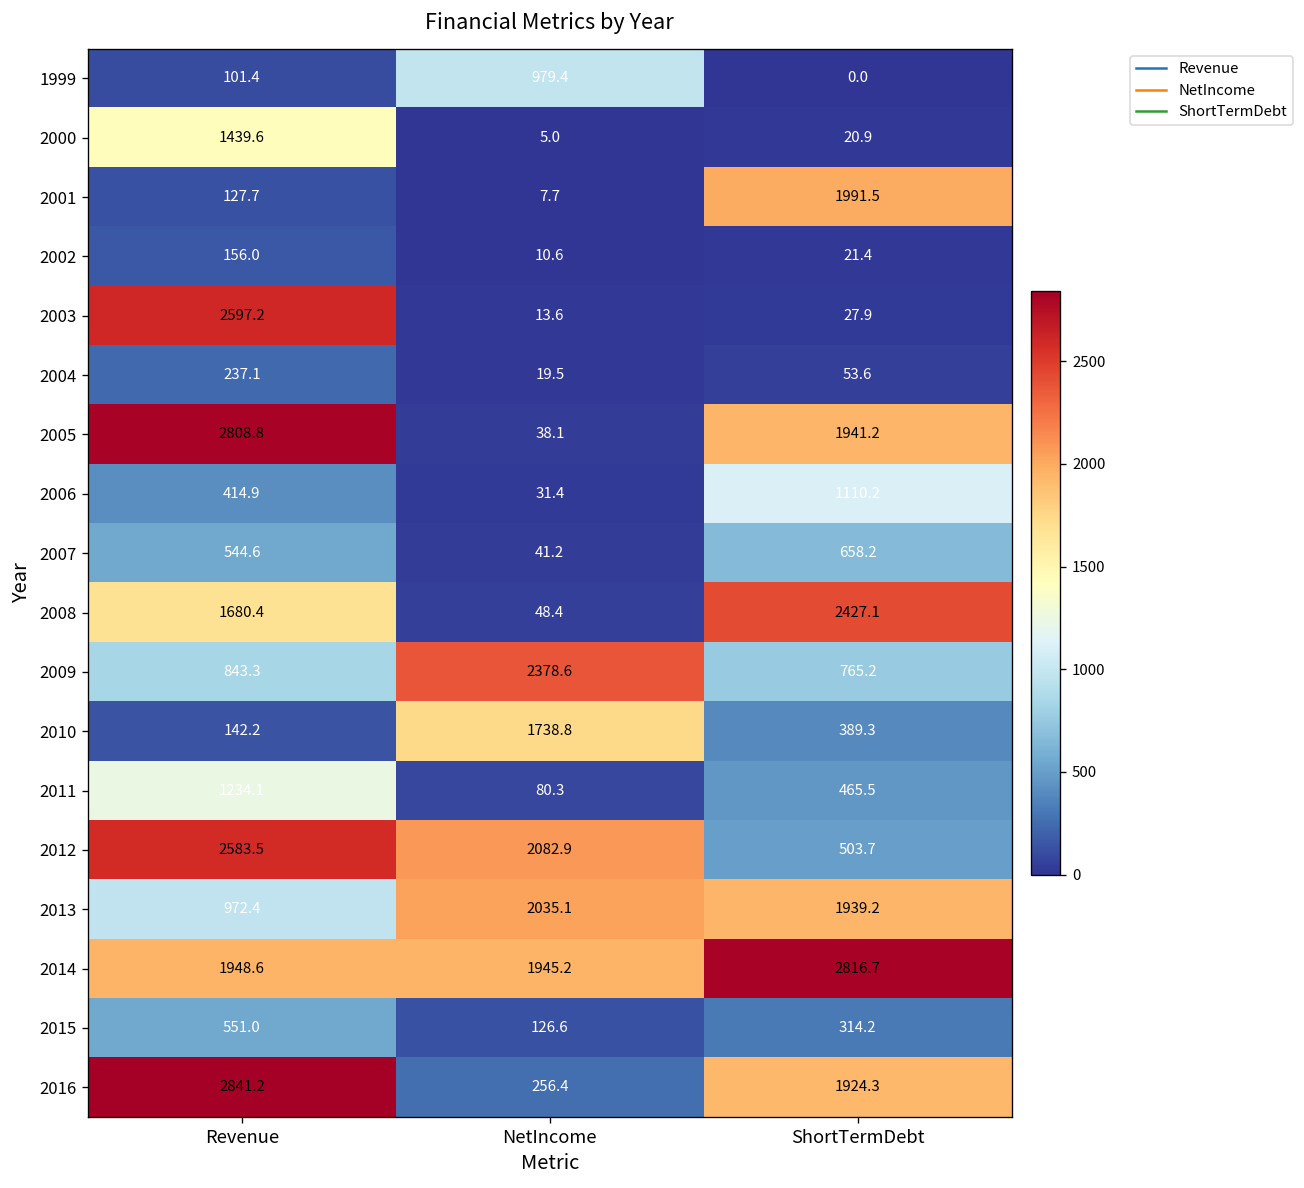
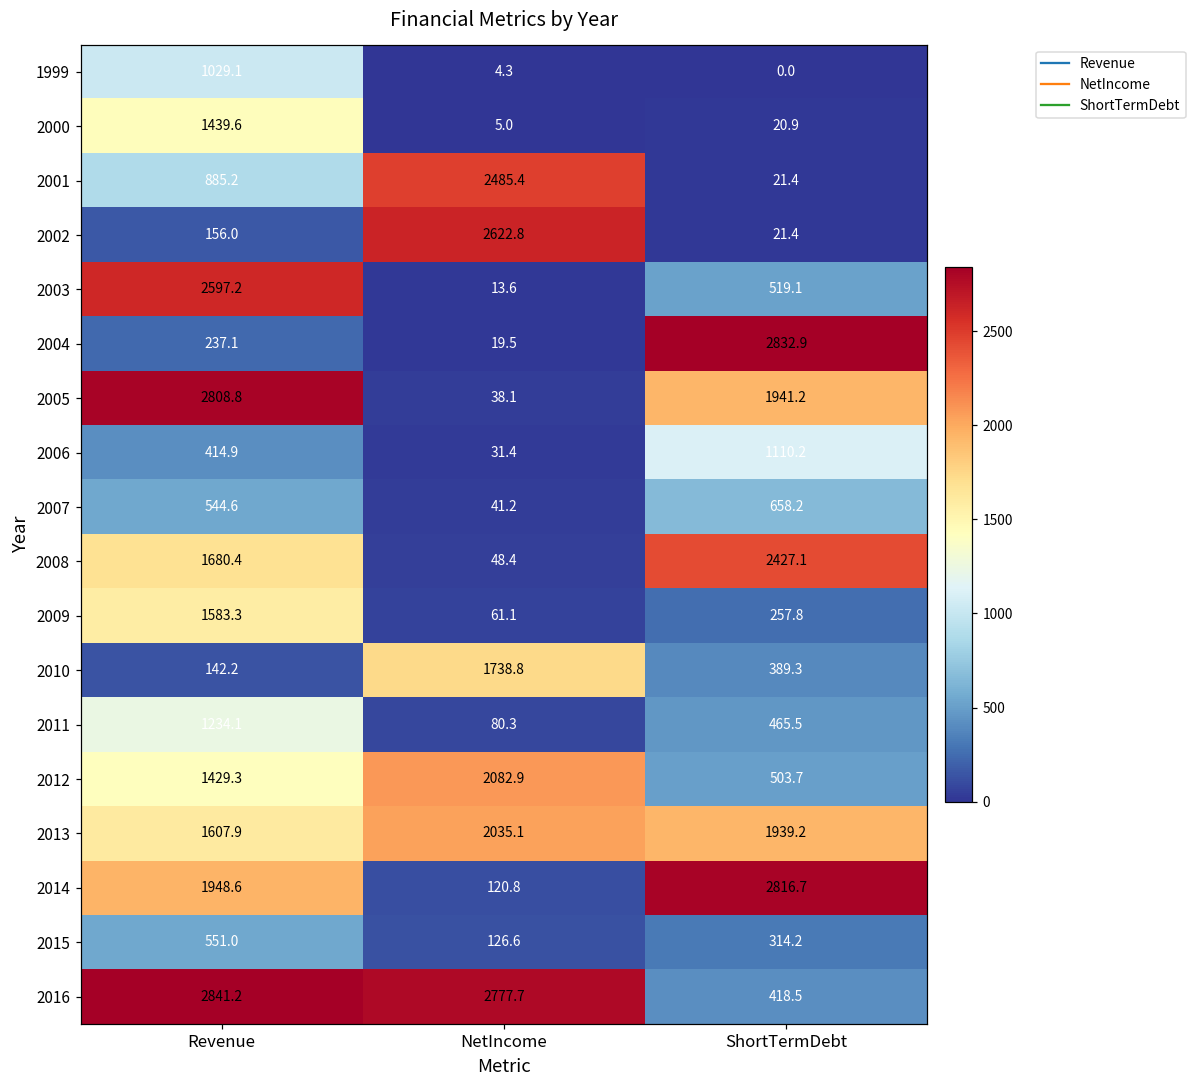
  {
    "1999": {
-     "Revenue": 101.4,
-     "NetIncome": 979.4,
+     "Revenue": 1029.1,
+     "NetIncome": 4.3,
      "ShortTermDebt": 0.0
    },
    "2000": {
      "Revenue": 1439.6,
      "NetIncome": 5.0,
      "ShortTermDebt": 20.9
    },
    "2001": {
-     "Revenue": 127.7,
-     "NetIncome": 7.7,
-     "ShortTermDebt": 1991.5
+     "Revenue": 885.2,
+     "NetIncome": 2485.4,
+     "ShortTermDebt": 21.4
    },
    "2002": {
      "Revenue": 156.0,
-     "NetIncome": 10.6,
+     "NetIncome": 2622.8,
      "ShortTermDebt": 21.4
    },
    "2003": {
      "Revenue": 2597.2,
      "NetIncome": 13.6,
-     "ShortTermDebt": 27.9
+     "ShortTermDebt": 519.1
    },
    "2004": {
      "Revenue": 237.1,
      "NetIncome": 19.5,
-     "ShortTermDebt": 53.6
+     "ShortTermDebt": 2832.9
    },
    "2005": {
      "Revenue": 2808.8,
      "NetIncome": 38.1,
      "ShortTermDebt": 1941.2
    },
    "2006": {
      "Revenue": 414.9,
      "NetIncome": 31.4
    },
    "2007": {
      "Revenue": 544.6,
      "NetIncome": 41.2,
      "ShortTermDebt": 658.2
    },
    "2008": {
      "Revenue": 1680.4,
      "NetIncome": 48.4,
      "ShortTermDebt": 2427.1
    },
    "2009": {
-     "Revenue": 843.3,
-     "NetIncome": 2378.6,
-     "ShortTermDebt": 765.2
+     "Revenue": 1583.3,
+     "NetIncome": 61.1,
+     "ShortTermDebt": 257.8
    },
    "2010": {
      "Revenue": 142.2,
      "NetIncome": 1738.8,
      "ShortTermDebt": 389.3
    },
    "2011": {
      "NetIncome": 80.3,
      "ShortTermDebt": 465.5
    },
    "2012": {
-     "Revenue": 2583.5,
+     "Revenue": 1429.3,
      "NetIncome": 2082.9,
      "ShortTermDebt": 503.7
    },
    "2013": {
-     "Revenue": 972.4,
+     "Revenue": 1607.9,
      "NetIncome": 2035.1,
      "ShortTermDebt": 1939.2
    },
    "2014": {
      "Revenue": 1948.6,
-     "NetIncome": 1945.2,
+     "NetIncome": 120.8,
      "ShortTermDebt": 2816.7
    },
    "2015": {
      "Revenue": 551.0,
      "NetIncome": 126.6,
      "ShortTermDebt": 314.2
    },
    "2016": {
      "Revenue": 2841.2,
-     "NetIncome": 256.4,
-     "ShortTermDebt": 1924.3
+     "NetIncome": 2777.7,
+     "ShortTermDebt": 418.5
    }
  }
